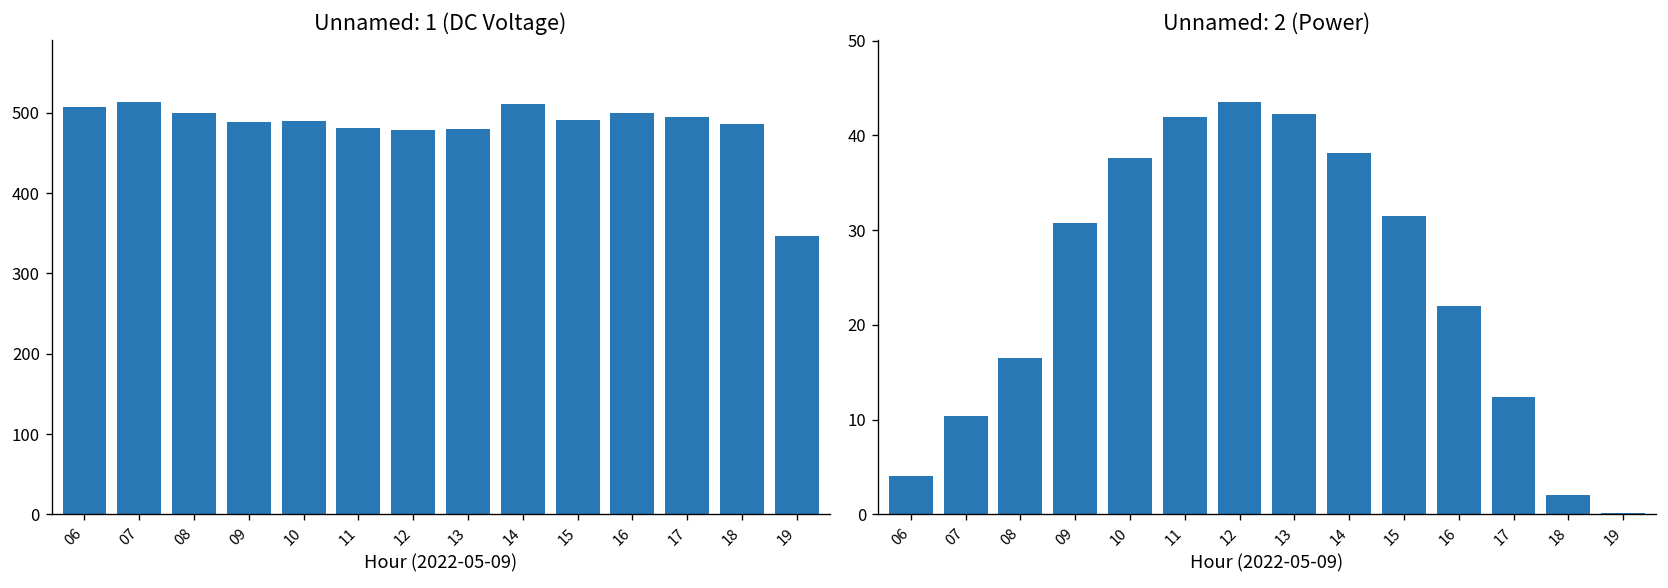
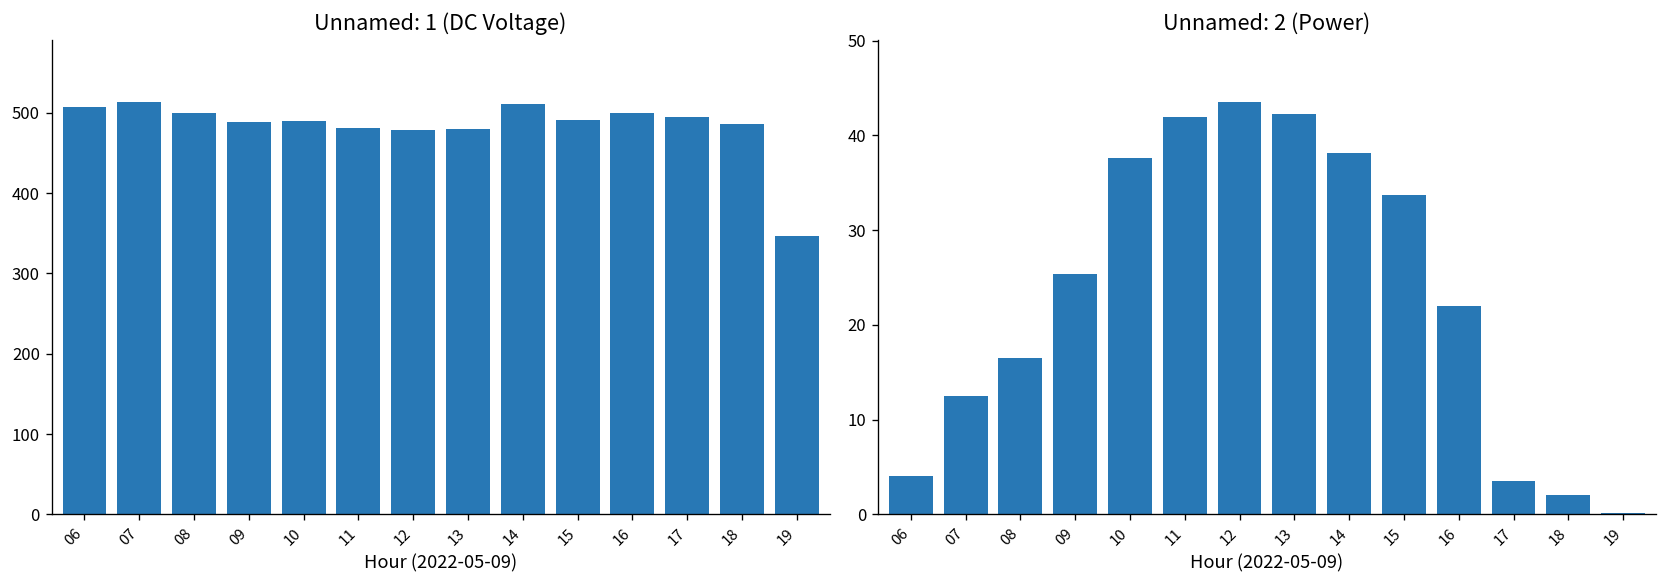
  {
    "Unnamed: 1 (DC Voltage)": {
      "06": 510,
      "07": 510,
      "08": 500,
      "09": 490,
      "10": 490,
      "11": 480,
      "12": 480,
      "13": 480,
      "14": 510,
      "15": 490,
      "16": 500,
      "17": 500,
      "18": 490,
      "19": 350
    },
    "Unnamed: 2 (Power)": {
      "06": 4,
-     "07": 10,
+     "07": 13,
      "08": 16,
-     "09": 31,
+     "09": 25,
      "10": 38,
      "11": 42,
      "12": 44,
      "13": 42,
      "14": 38,
-     "15": 32,
+     "15": 34,
      "16": 22,
-     "17": 12,
+     "17": 4,
      "18": 2
    }
  }
